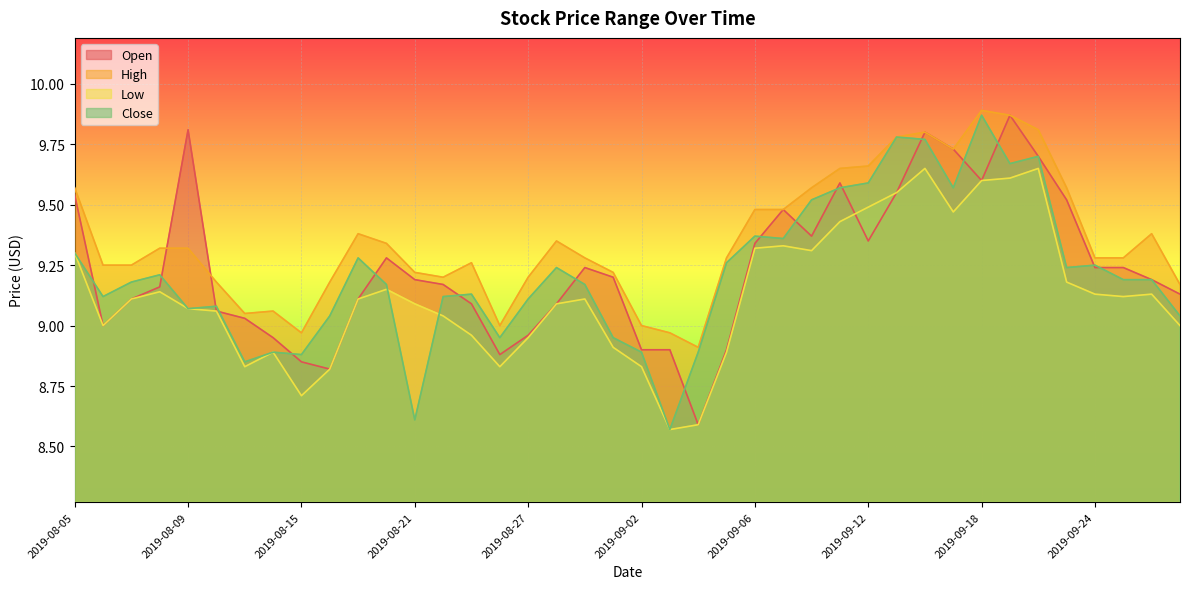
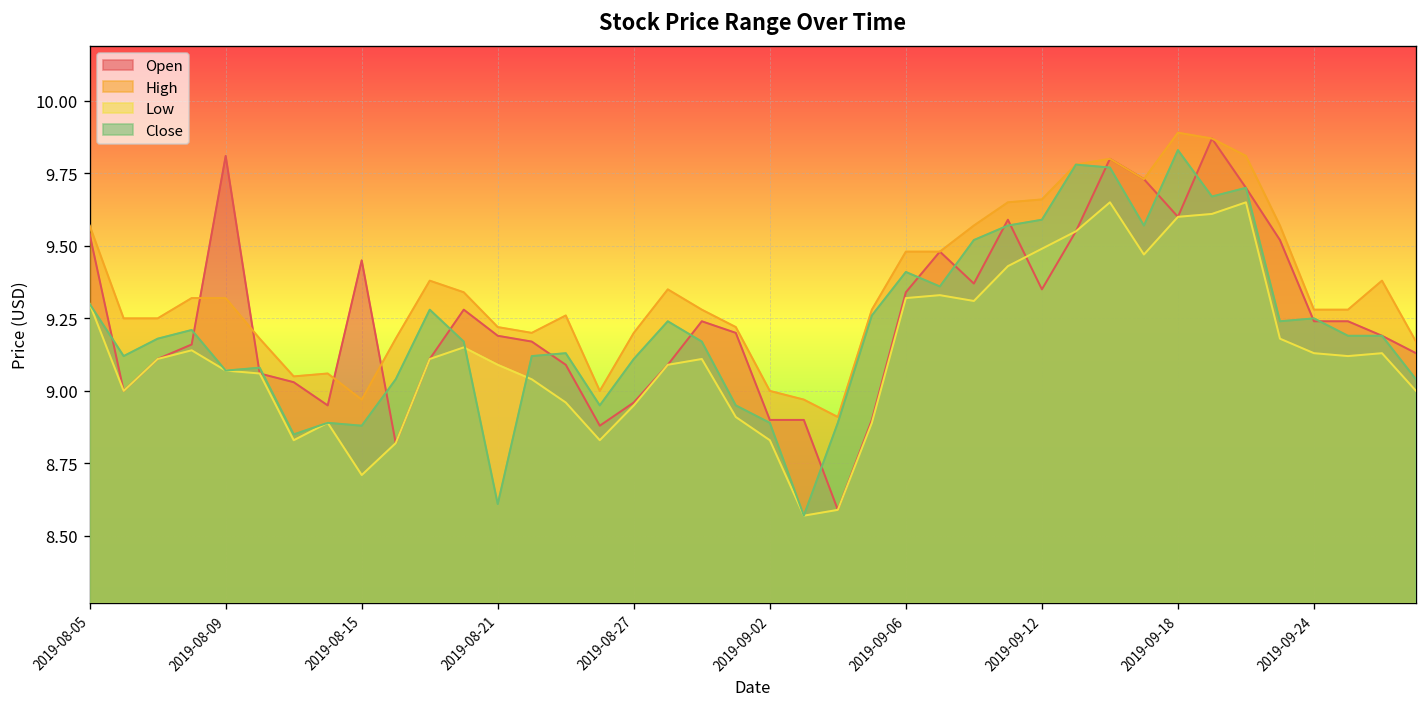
  {
    "Open": {
      "2019-08-05": 9.54,
      "2019-08-09": 9.81,
-     "2019-08-15": 8.85,
+     "2019-08-15": 9.45,
      "2019-08-21": 9.19,
      "2019-09-06": 9.34,
      "2019-09-12": 9.35
    },
    "Close": {
      "2019-08-15": 8.88,
      "2019-08-21": 8.61,
      "2019-08-27": 9.11,
-     "2019-09-06": 9.37,
+     "2019-09-06": 9.41,
      "2019-09-12": 9.59,
-     "2019-09-18": 9.87
+     "2019-09-18": 9.83
    }
  }
